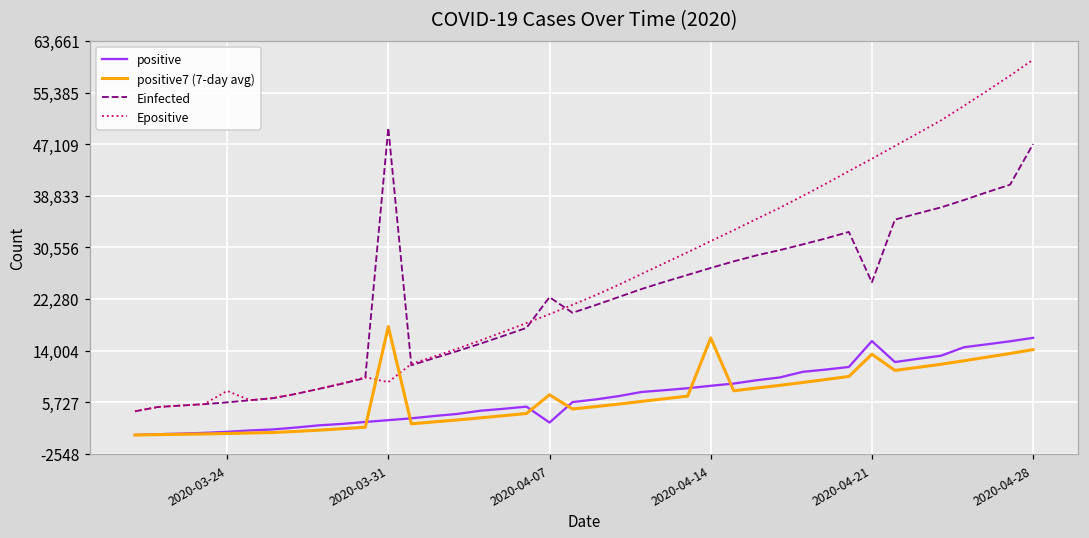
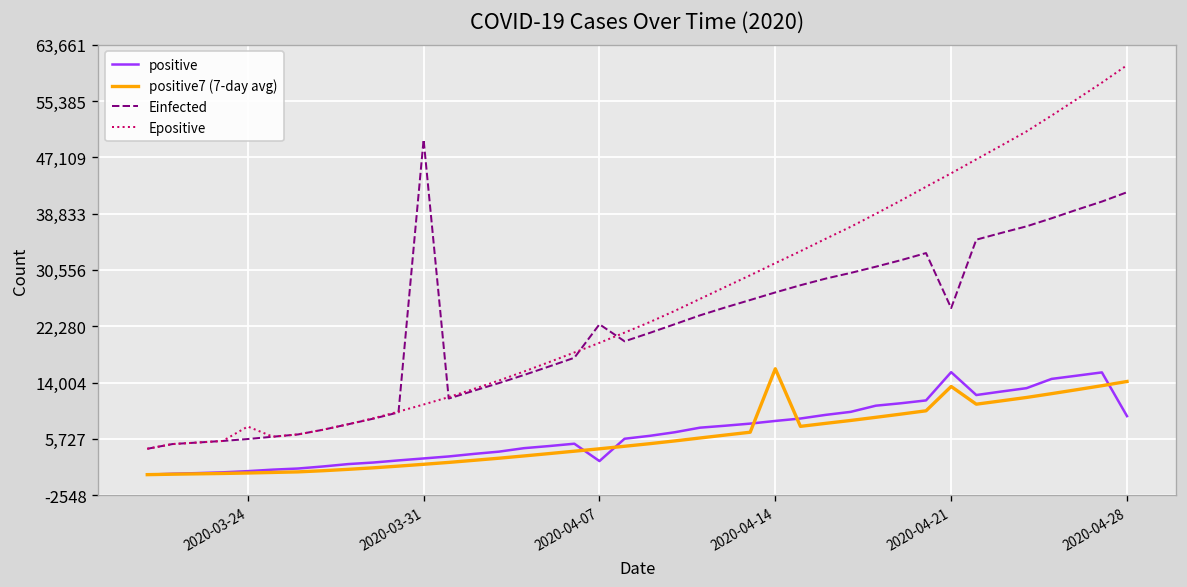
  {
    "positive": {
      "2020-03-31": "3,000",
      "2020-04-07": "2,000",
      "2020-04-14": "8,000",
      "2020-04-21": "16,000",
-     "2020-04-28": "16,000"
+     "2020-04-28": "9,000"
    },
    "positive7 (7-day avg)": {
-     "2020-03-31": "18,000",
-     "2020-04-07": "7,000",
+     "2020-03-31": "2,000",
+     "2020-04-07": "4,000",
      "2020-04-14": "16,000",
      "2020-04-21": "13,000",
      "2020-04-28": "14,000"
    },
    "Einfected": {
      "2020-03-24": "6,000",
      "2020-03-31": "50,000",
      "2020-04-07": "23,000",
      "2020-04-14": "27,000",
      "2020-04-21": "25,000",
-     "2020-04-28": "47,000"
+     "2020-04-28": "42,000"
    },
    "Epositive": {
      "2020-03-24": "8,000",
-     "2020-03-31": "9,000",
+     "2020-03-31": "11,000",
      "2020-04-07": "20,000",
      "2020-04-14": "32,000",
      "2020-04-21": "45,000",
      "2020-04-28": "61,000"
    }
  }
